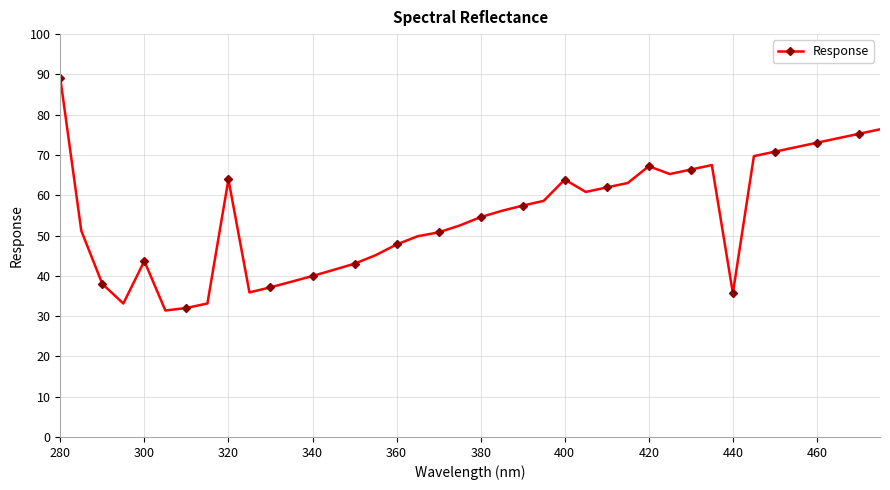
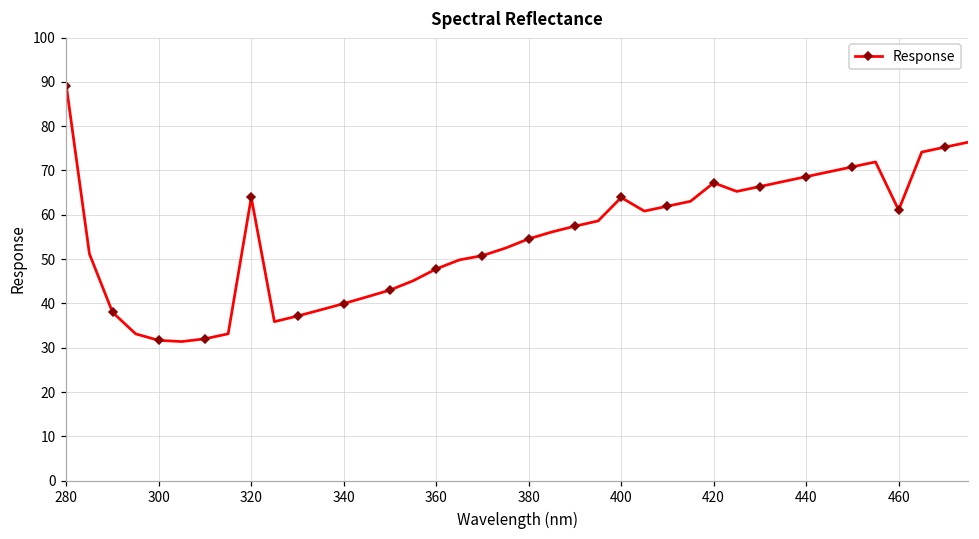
  {
    "280": 89,
-   "300": 44,
+   "300": 32,
    "320": 64,
    "340": 40,
    "360": 48,
    "380": 55,
    "400": 64,
    "420": 67,
-   "440": 36,
-   "460": 73
+   "440": 69,
+   "460": 61
  }
